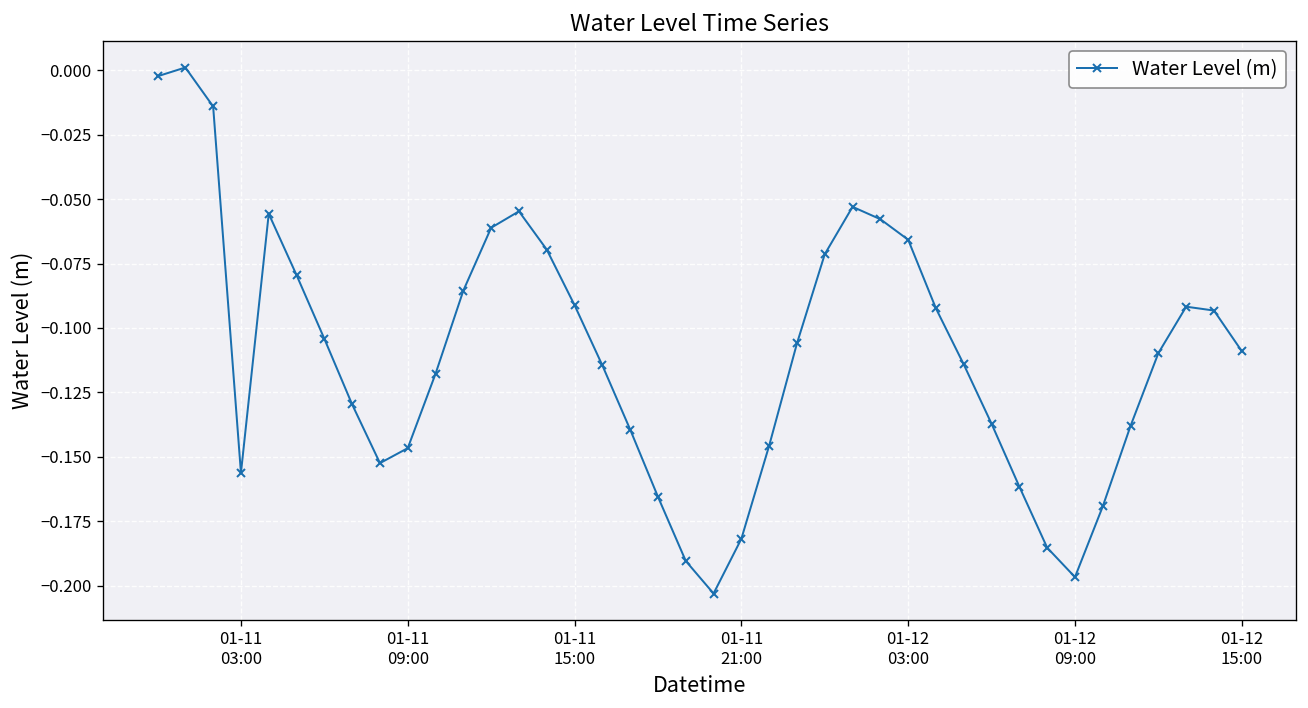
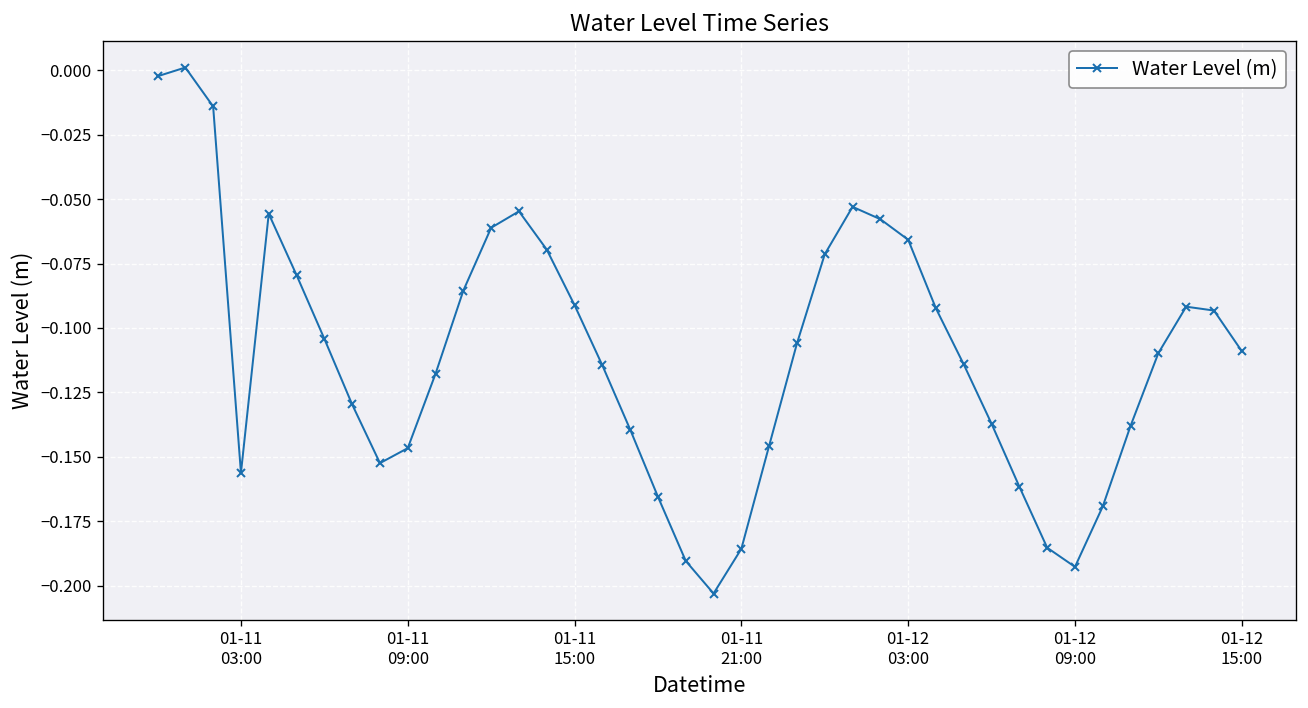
  {
    "01-11 03:00": -0.156,
    "01-11 09:00": -0.147,
    "01-11 15:00": -0.091,
-   "01-11 21:00": -0.182,
+   "01-11 21:00": -0.186,
    "01-12 03:00": -0.066,
-   "01-12 09:00": -0.197,
+   "01-12 09:00": -0.193,
    "01-12 15:00": -0.109
  }
